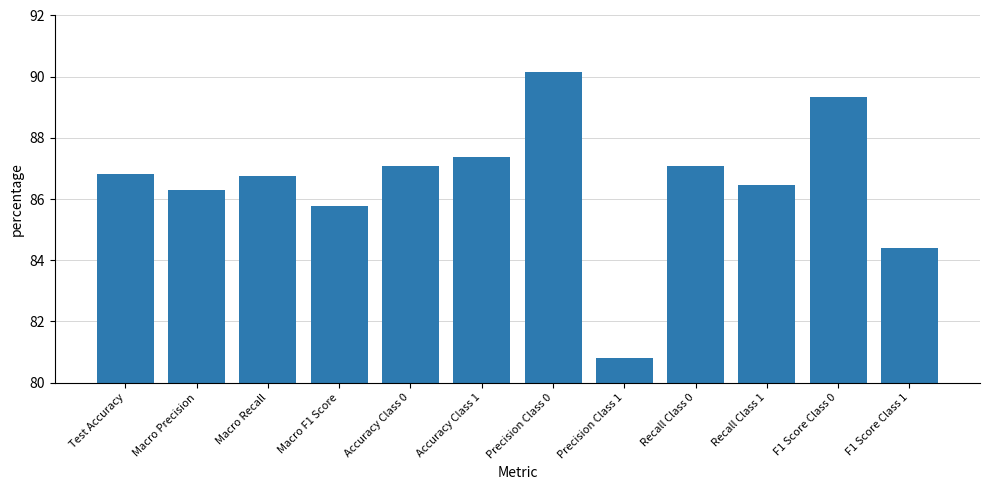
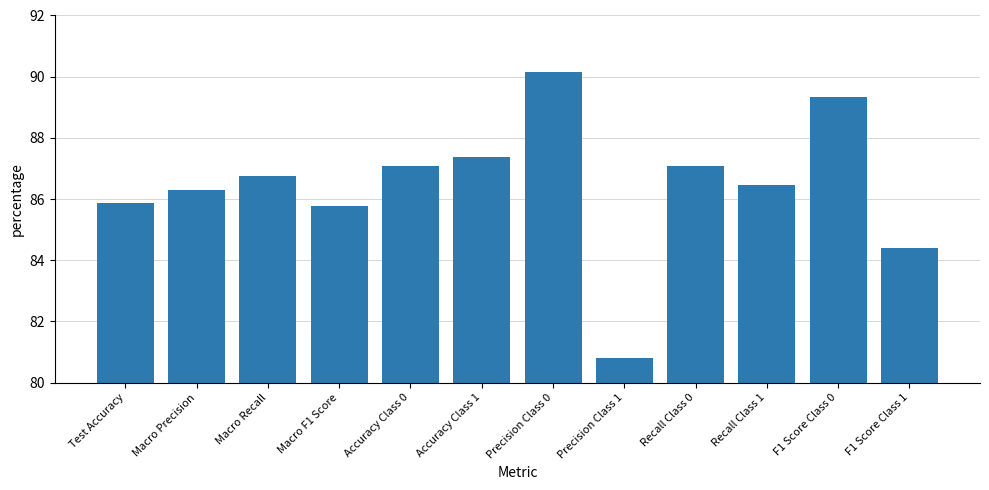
  {
-   "Test Accuracy": 86.8,
+   "Test Accuracy": 85.9,
    "Macro Precision": 86.3,
    "Macro Recall": 86.8,
    "Macro F1 Score": 85.8,
    "Accuracy Class 0": 87.1,
    "Accuracy Class 1": 87.4,
    "Precision Class 0": 90.1,
    "Precision Class 1": 80.8,
    "Recall Class 0": 87.1,
    "Recall Class 1": 86.4,
    "F1 Score Class 0": 89.4,
    "F1 Score Class 1": 84.4
  }
